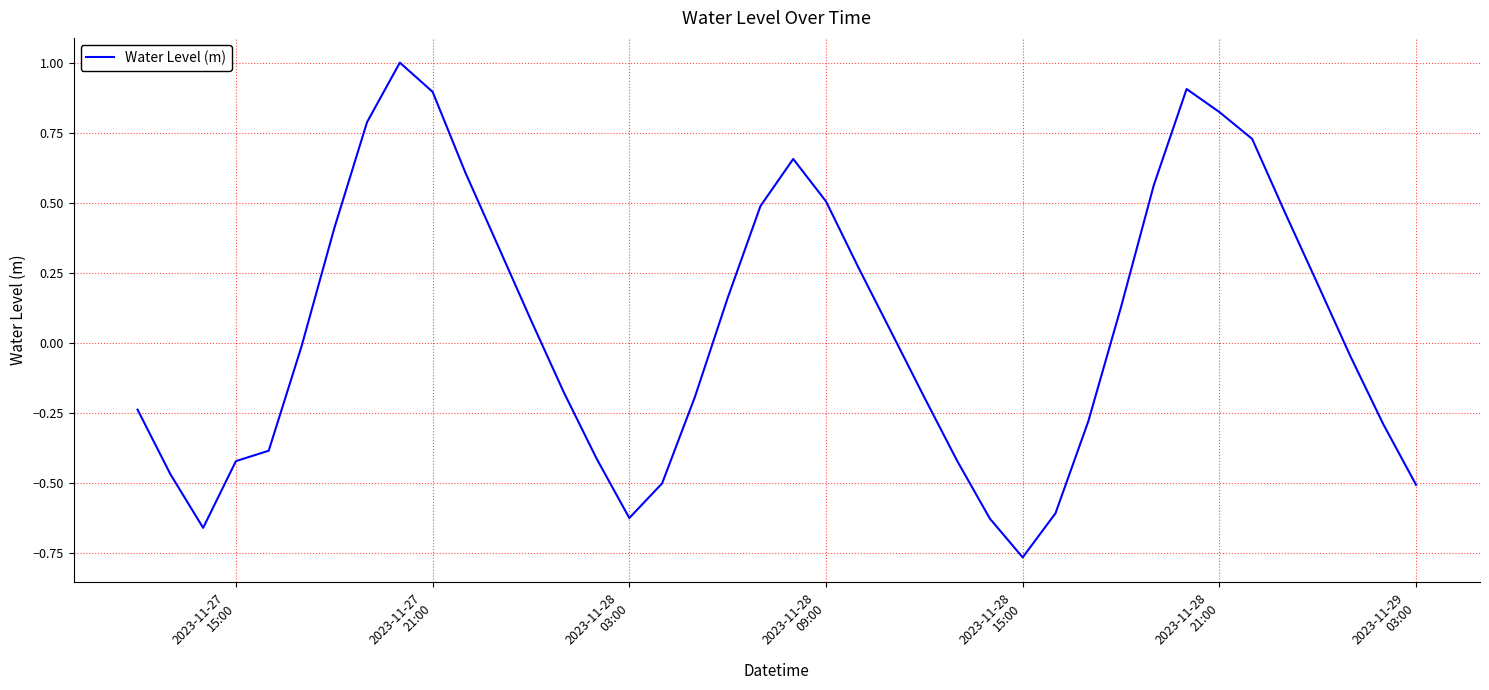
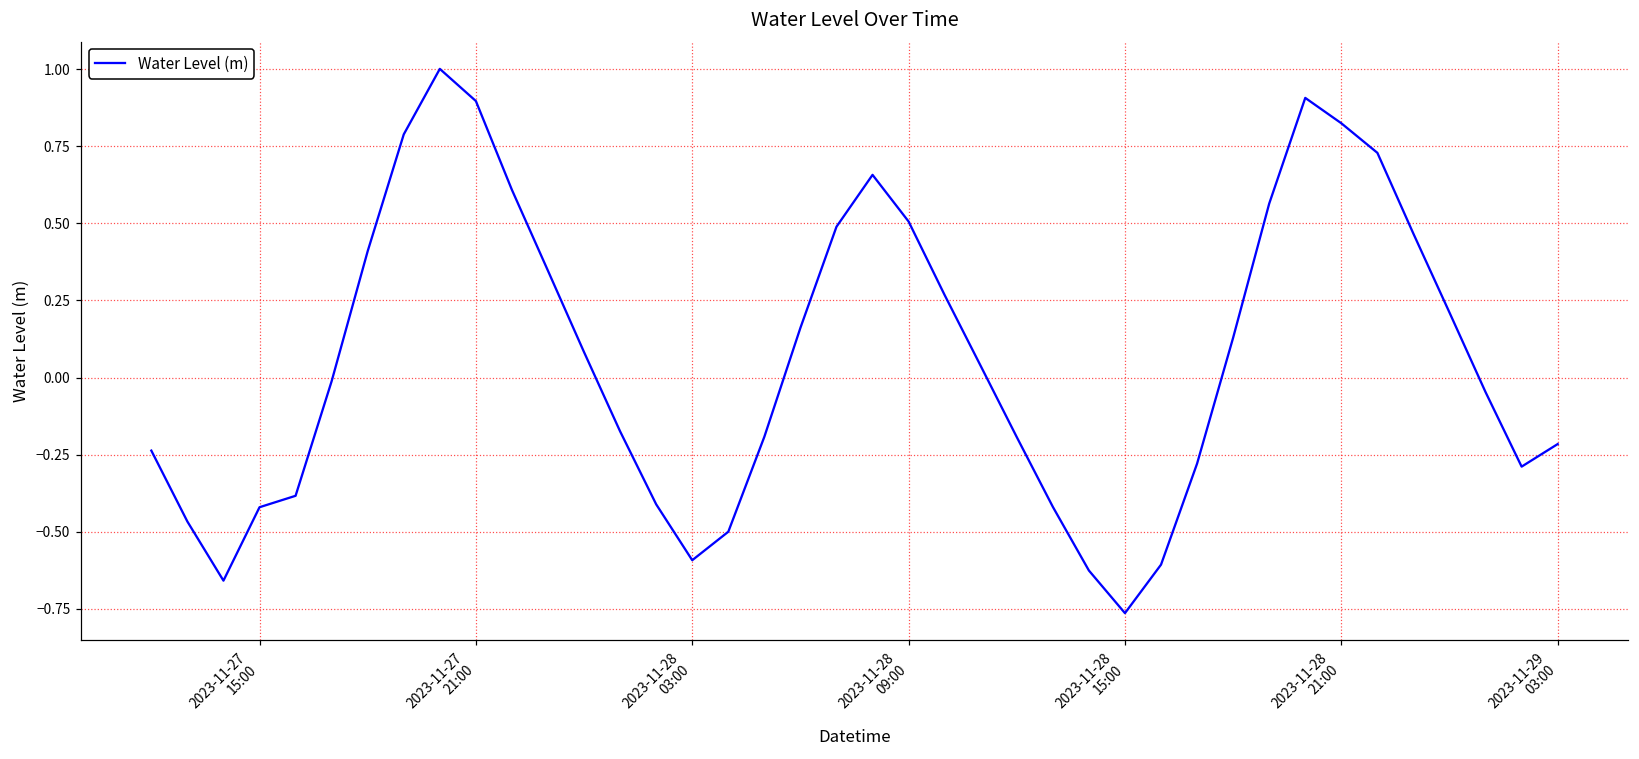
  {
    "2023-11-27 15:00": -0.42,
    "2023-11-27 21:00": 0.90,
-   "2023-11-28 03:00": -0.62,
+   "2023-11-28 03:00": -0.59,
    "2023-11-28 09:00": 0.51,
    "2023-11-28 15:00": -0.76,
    "2023-11-28 21:00": 0.82,
-   "2023-11-29 03:00": -0.51
+   "2023-11-29 03:00": -0.22
  }
